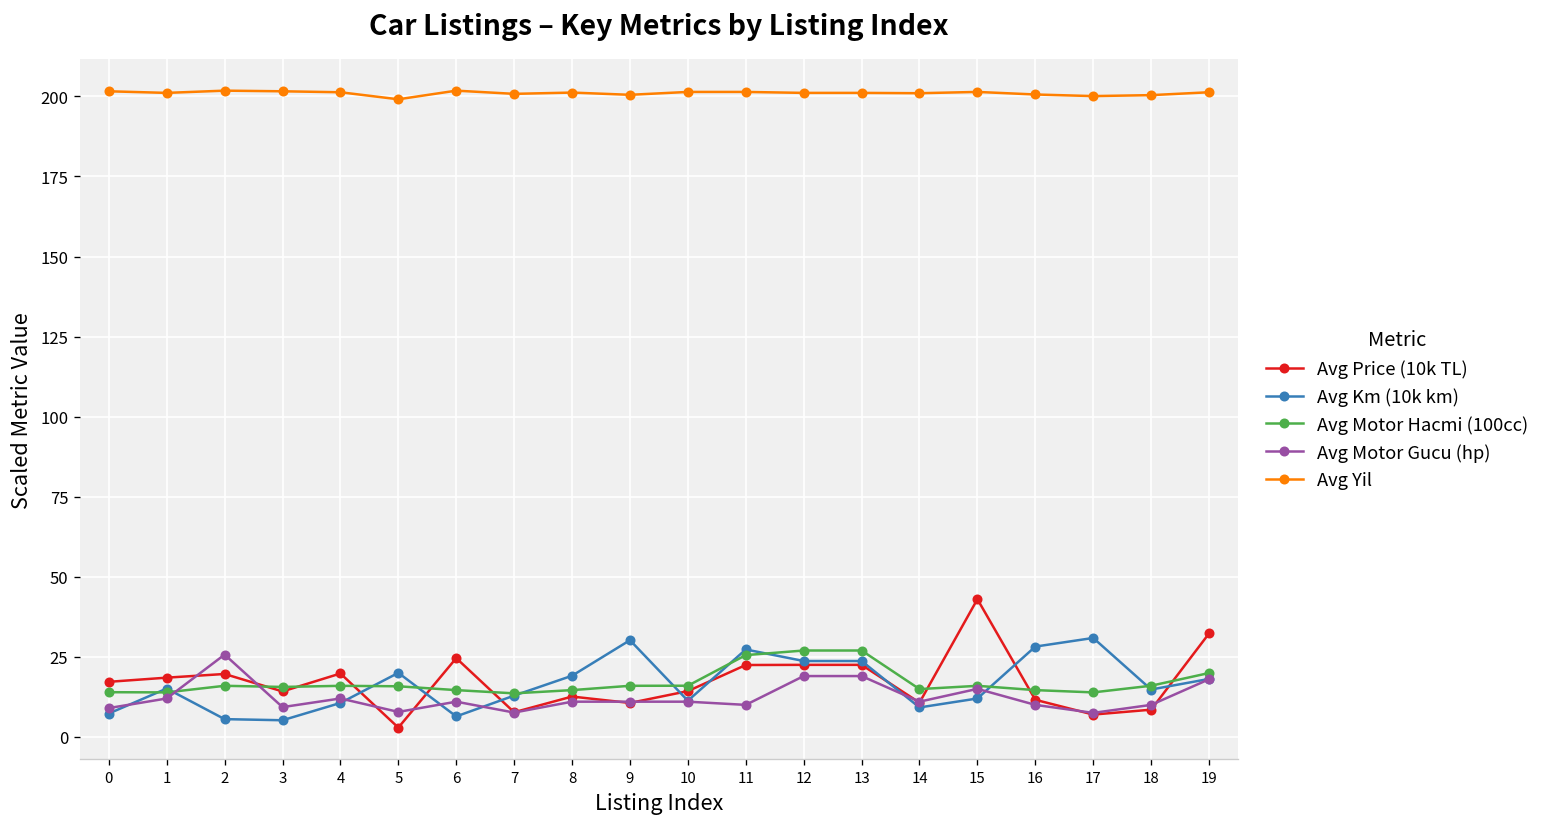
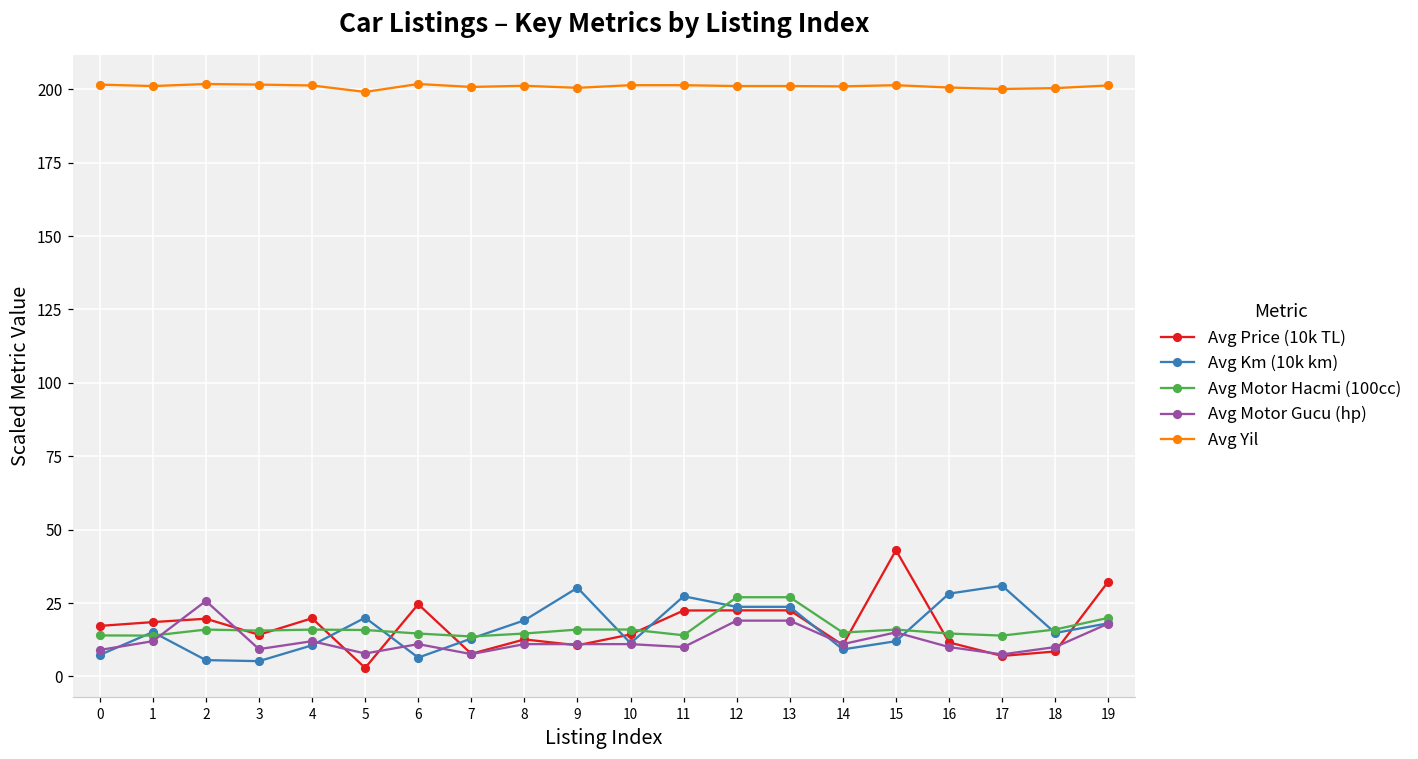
  {
    "Avg Price (10k TL)": {
      "0": 17,
      "1": 19,
      "2": 20,
      "3": 14,
      "4": 20,
      "5": 3,
      "6": 25,
      "8": 13,
      "10": 14,
      "11": 22,
      "12": 23,
      "13": 23,
      "15": 43,
      "16": 12,
      "18": 9,
      "19": 32
    },
    "Avg Km (10k km)": {
      "0": 7,
      "1": 15,
      "2": 6,
      "3": 5,
      "4": 11,
      "5": 20,
      "6": 6,
      "8": 19,
      "9": 30,
      "11": 27,
      "12": 24,
      "13": 24,
      "14": 9,
      "15": 12,
      "16": 28,
      "17": 31,
      "18": 15
    },
    "Avg Motor Hacmi (100cc)": {
      "0": 14,
      "1": 14,
      "2": 16,
      "3": 16,
      "4": 16,
      "5": 16,
      "6": 15,
      "8": 15,
      "9": 16,
      "10": 16,
-     "11": 26,
+     "11": 14,
      "12": 27,
      "13": 27,
      "14": 15,
      "16": 15,
      "17": 14,
      "18": 16,
      "19": 20
    },
    "Avg Motor Gucu (hp)": {
      "0": 9,
      "1": 12,
      "2": 26,
      "3": 9,
      "4": 12,
      "5": 8,
      "6": 11,
      "8": 11,
      "11": 10,
      "12": 19,
      "13": 19,
      "16": 10,
      "18": 10
    },
    "Avg Yil": {
      "0": 202,
      "1": 201,
      "2": 202,
      "3": 202,
      "4": 201,
      "5": 199,
      "6": 202,
      "7": 201,
      "8": 201,
      "9": 201,
      "10": 201,
      "11": 201,
      "12": 201,
      "13": 201,
      "14": 201,
      "15": 201,
      "16": 201,
      "17": 200,
      "18": 200,
      "19": 201
    }
  }
